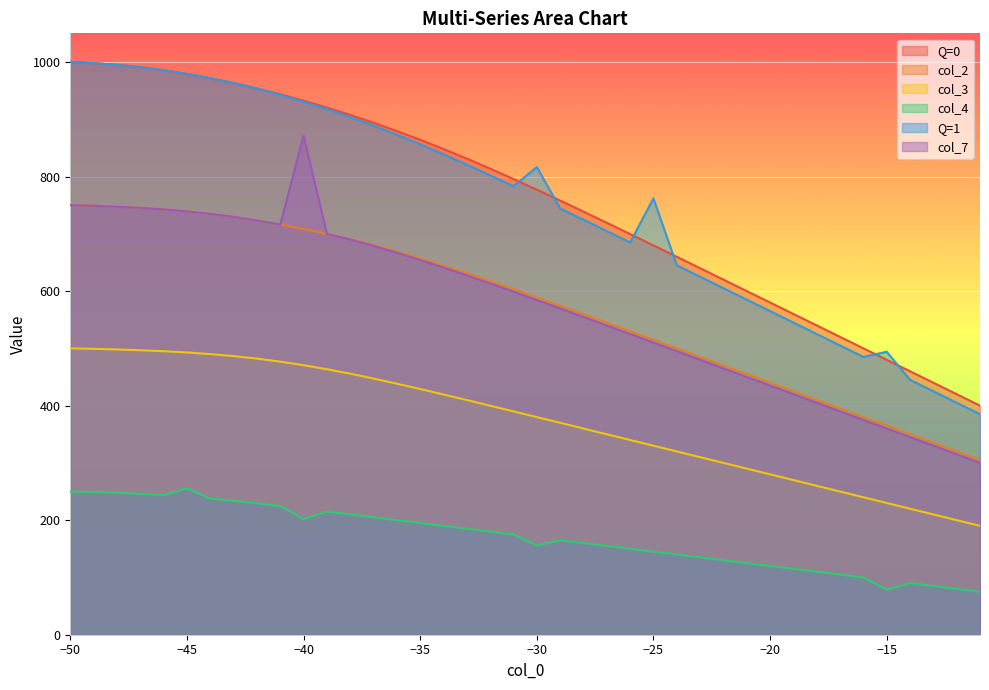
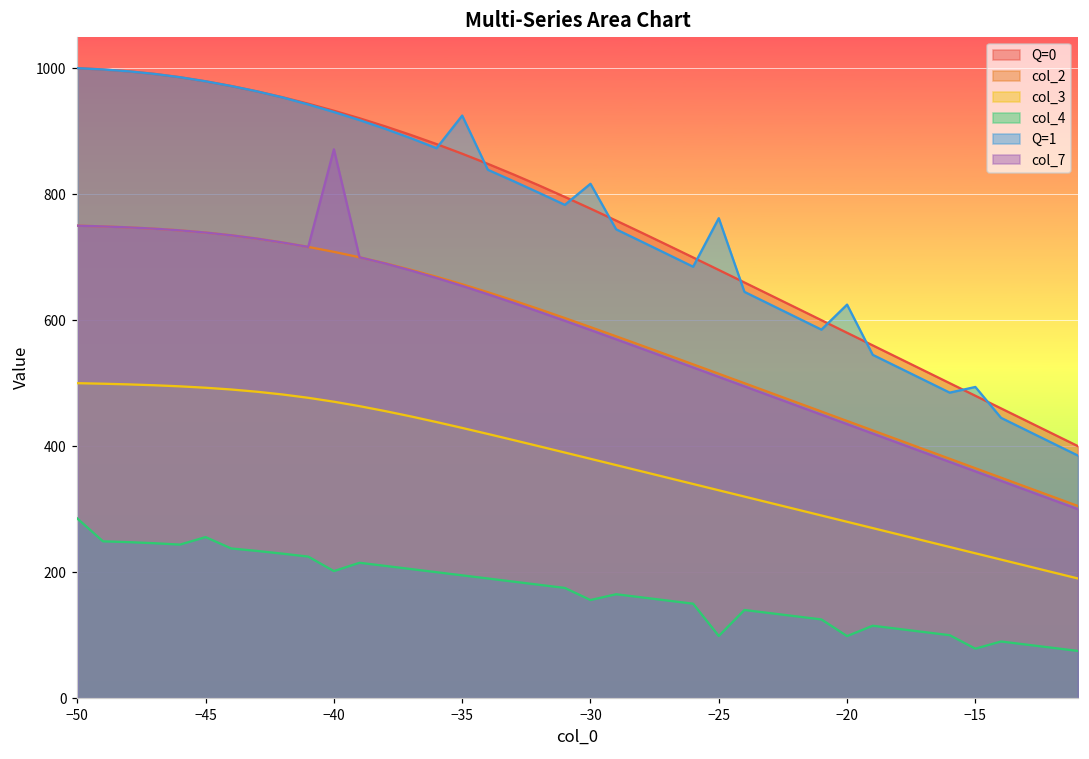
  {
    "col_4": {
-     "−50": 250,
+     "−50": 290,
      "−45": 260,
      "−40": 200,
      "−35": 190,
      "−30": 160,
-     "−25": 140,
-     "−20": 120,
+     "−25": 100,
+     "−20": 100,
      "−15": 80
    },
    "Q=1": {
-     "−35": 860,
+     "−35": 920,
      "−30": 820,
      "−25": 760,
-     "−20": 560,
+     "−20": 620,
      "−15": 490
    },
    "col_7": {
      "−40": 870,
      "−30": 580,
      "−25": 510,
      "−20": 430,
      "−15": 360
    }
  }
